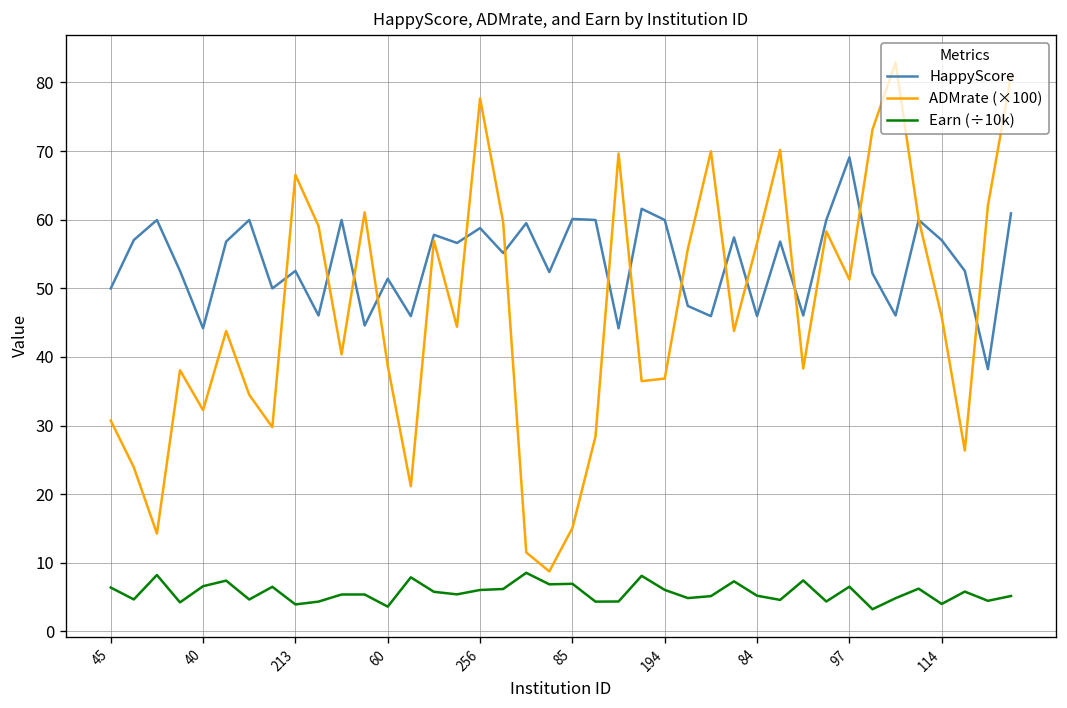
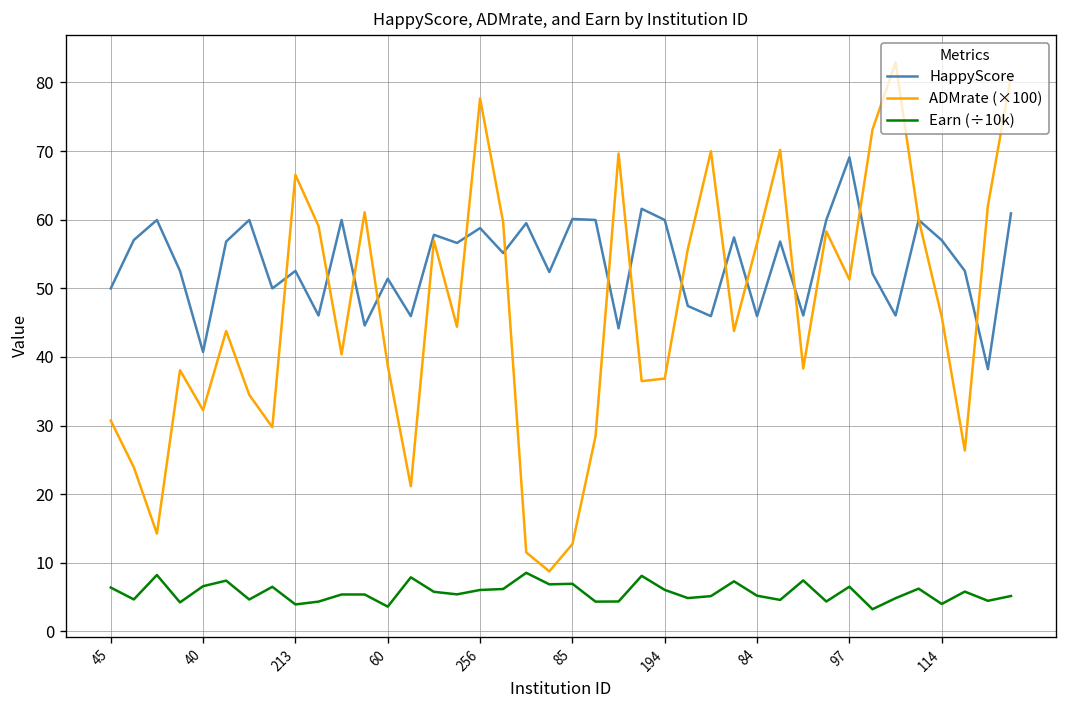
  {
    "HappyScore": {
      "45": 50,
-     "40": 44,
+     "40": 41,
      "213": 53,
      "60": 51,
      "256": 59,
      "85": 60,
      "194": 60,
      "84": 46,
      "97": 69,
      "114": 57
    },
    "ADMrate (×100)": {
      "45": 31,
      "40": 32,
      "213": 67,
      "60": 39,
      "256": 78,
-     "85": 15,
+     "85": 13,
      "194": 37,
      "84": 57,
      "97": 51,
      "114": 46
    },
    "Earn (÷10k)": {
      "45": 6,
      "40": 7,
      "213": 4,
      "60": 4,
      "256": 6,
      "85": 7,
      "194": 6,
      "84": 5,
      "97": 7,
      "114": 4
    }
  }
